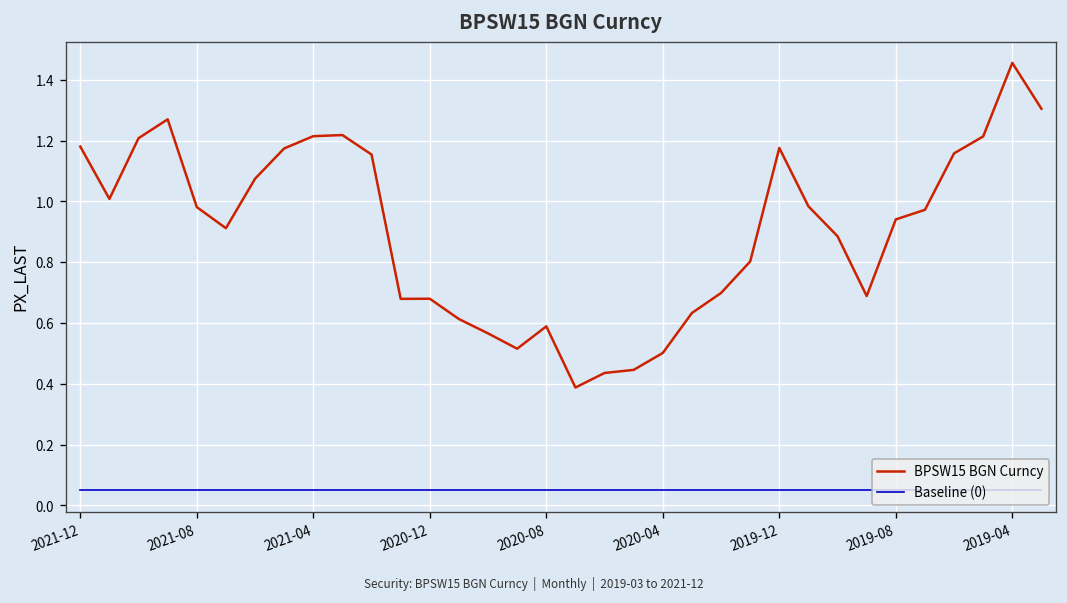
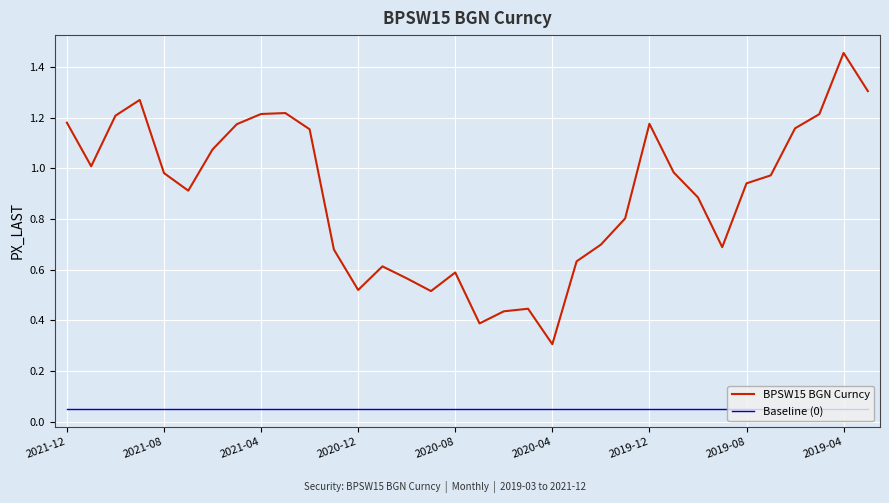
  {
    "BPSW15 BGN Curncy": {
      "2021-12": 1.18,
      "2021-08": 0.98,
      "2021-04": 1.21,
-     "2020-12": 0.68,
+     "2020-12": 0.52,
      "2020-08": 0.59,
-     "2020-04": 0.50,
+     "2020-04": 0.31,
      "2019-12": 1.18,
      "2019-08": 0.94,
      "2019-04": 1.46
    },
    "Baseline (0)": {
      "2021-12": 0.05,
      "2021-08": 0.05,
      "2021-04": 0.05,
      "2020-12": 0.05,
      "2020-08": 0.05,
      "2020-04": 0.05,
      "2019-12": 0.05
    }
  }
